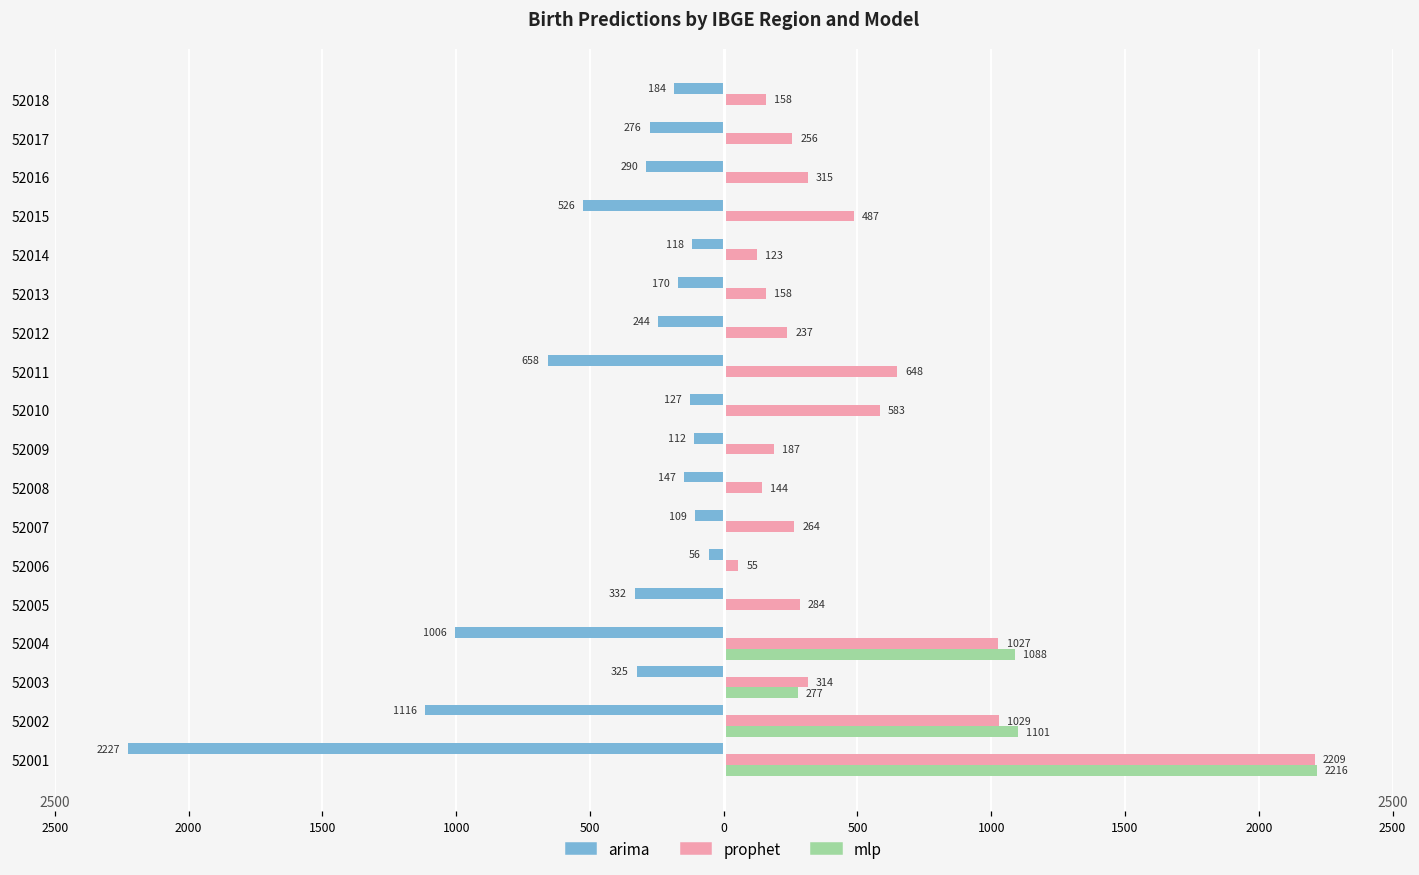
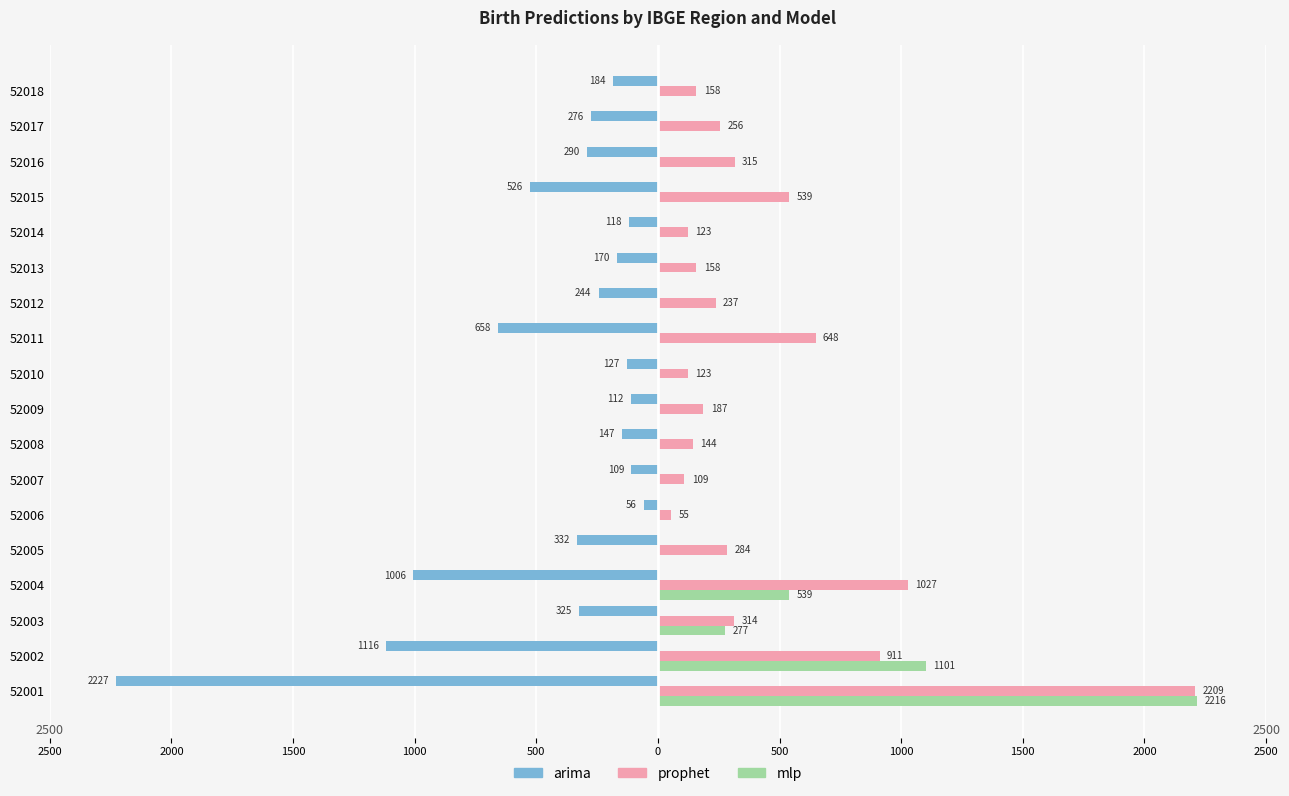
  {
    "prophet": {
      "52018": 158,
      "52017": 256,
      "52016": 315,
-     "52015": 487,
+     "52015": 539,
      "52014": 123,
      "52013": 158,
      "52012": 237,
      "52011": 648,
-     "52010": 583,
+     "52010": 123,
      "52009": 187,
      "52008": 144,
-     "52007": 264,
+     "52007": 109,
      "52006": 55,
      "52005": 284,
      "52004": 1027,
      "52003": 314,
-     "52002": 1029,
+     "52002": 911,
      "52001": 2209
    },
    "mlp": {
-     "52004": 1088,
+     "52004": 539,
      "52003": 277,
      "52002": 1101,
      "52001": 2216
    }
  }
